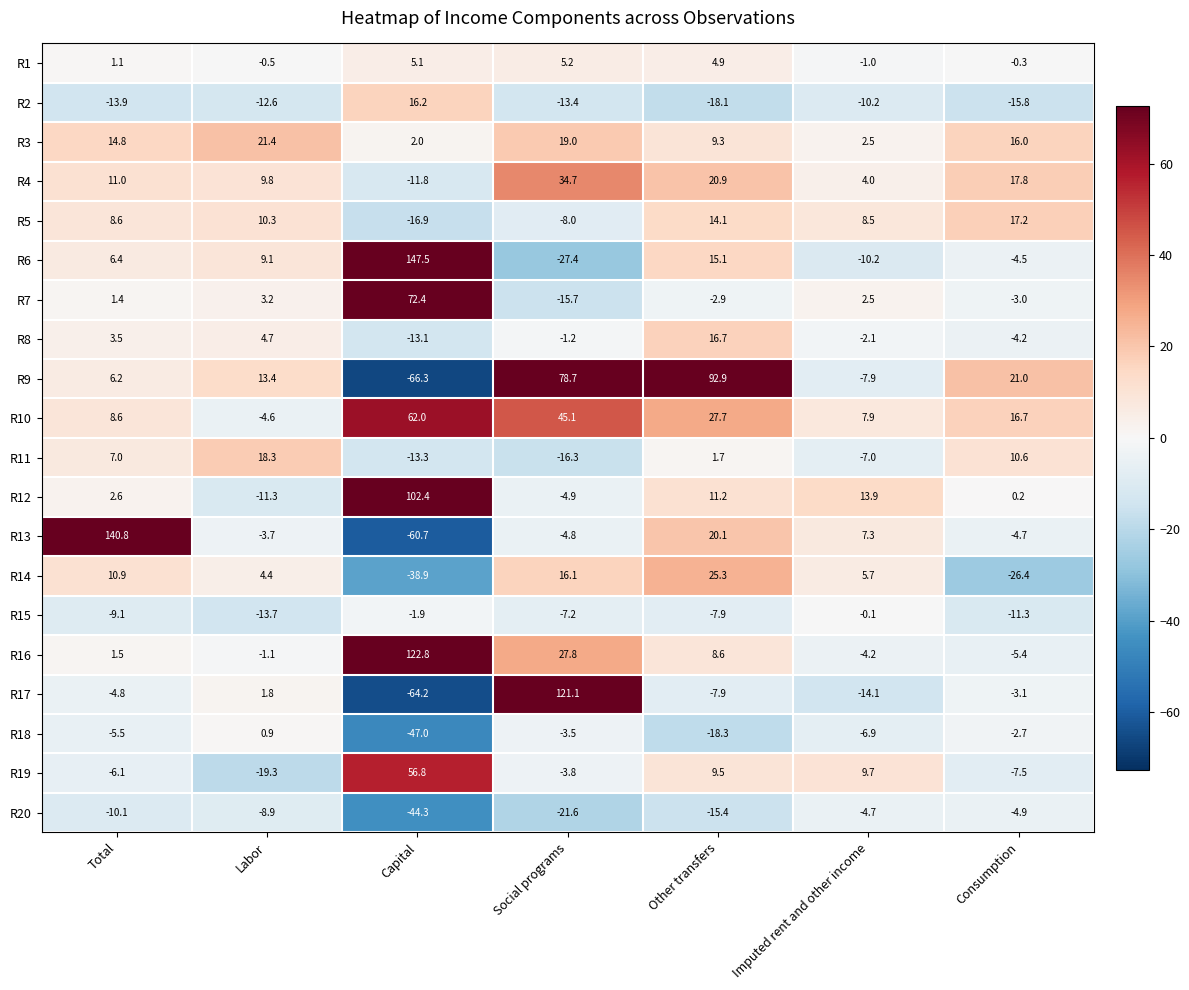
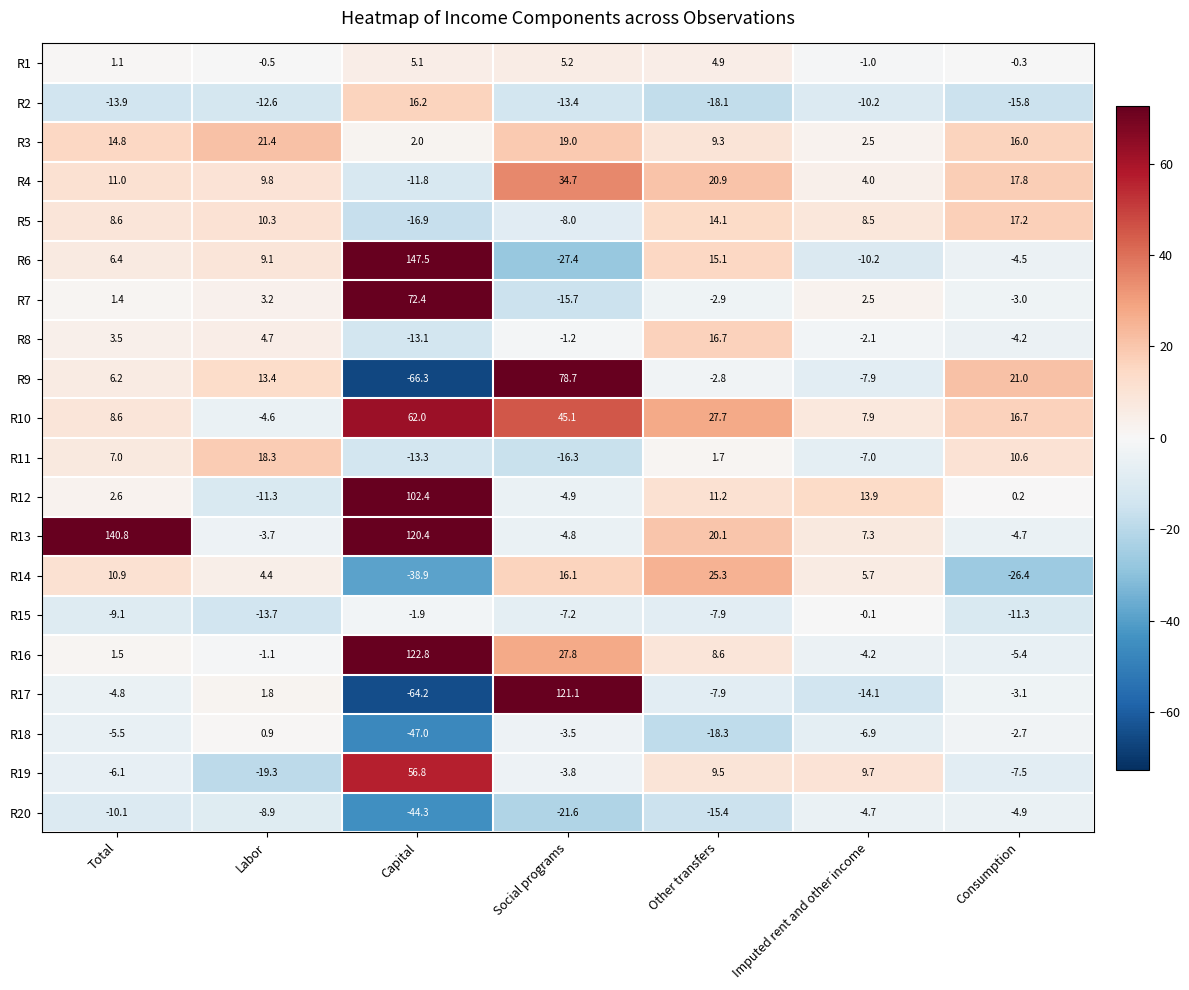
  {
    "R1": {
      "Total": 1.1,
      "Labor": -0.5,
      "Capital": 5.1,
      "Social programs": 5.2,
      "Other transfers": 4.9,
      "Imputed rent and other income": -1.0,
      "Consumption": -0.3
    },
    "R2": {
      "Total": -13.9,
      "Labor": -12.6,
      "Capital": 16.2,
      "Social programs": -13.4,
      "Other transfers": -18.1,
      "Imputed rent and other income": -10.2,
      "Consumption": -15.8
    },
    "R3": {
      "Total": 14.8,
      "Labor": 21.4,
      "Capital": 2.0,
      "Social programs": 19.0,
      "Other transfers": 9.3,
      "Imputed rent and other income": 2.5,
      "Consumption": 16.0
    },
    "R4": {
      "Total": 11.0,
      "Labor": 9.8,
      "Capital": -11.8,
      "Social programs": 34.7,
      "Other transfers": 20.9,
      "Imputed rent and other income": 4.0,
      "Consumption": 17.8
    },
    "R5": {
      "Total": 8.6,
      "Labor": 10.3,
      "Capital": -16.9,
      "Social programs": -8.0,
      "Other transfers": 14.1,
      "Imputed rent and other income": 8.5,
      "Consumption": 17.2
    },
    "R6": {
      "Total": 6.4,
      "Labor": 9.1,
      "Capital": 147.5,
      "Social programs": -27.4,
      "Other transfers": 15.1,
      "Imputed rent and other income": -10.2,
      "Consumption": -4.5
    },
    "R7": {
      "Total": 1.4,
      "Labor": 3.2,
      "Capital": 72.4,
      "Social programs": -15.7,
      "Other transfers": -2.9,
      "Imputed rent and other income": 2.5,
      "Consumption": -3.0
    },
    "R8": {
      "Total": 3.5,
      "Labor": 4.7,
      "Capital": -13.1,
      "Social programs": -1.2,
      "Other transfers": 16.7,
      "Imputed rent and other income": -2.1,
      "Consumption": -4.2
    },
    "R9": {
      "Total": 6.2,
      "Labor": 13.4,
      "Capital": -66.3,
      "Social programs": 78.7,
-     "Other transfers": 92.9,
+     "Other transfers": -2.8,
      "Imputed rent and other income": -7.9,
      "Consumption": 21.0
    },
    "R10": {
      "Total": 8.6,
      "Labor": -4.6,
      "Capital": 62.0,
      "Social programs": 45.1,
      "Other transfers": 27.7,
      "Imputed rent and other income": 7.9,
      "Consumption": 16.7
    },
    "R11": {
      "Total": 7.0,
      "Labor": 18.3,
      "Capital": -13.3,
      "Social programs": -16.3,
      "Other transfers": 1.7,
      "Imputed rent and other income": -7.0,
      "Consumption": 10.6
    },
    "R12": {
      "Total": 2.6,
      "Labor": -11.3,
      "Capital": 102.4,
      "Social programs": -4.9,
      "Other transfers": 11.2,
      "Imputed rent and other income": 13.9,
      "Consumption": 0.2
    },
    "R13": {
      "Total": 140.8,
      "Labor": -3.7,
-     "Capital": -60.7,
+     "Capital": 120.4,
      "Social programs": -4.8,
      "Other transfers": 20.1,
      "Imputed rent and other income": 7.3,
      "Consumption": -4.7
    },
    "R14": {
      "Total": 10.9,
      "Labor": 4.4,
      "Capital": -38.9,
      "Social programs": 16.1,
      "Other transfers": 25.3,
      "Imputed rent and other income": 5.7,
      "Consumption": -26.4
    },
    "R15": {
      "Total": -9.1,
      "Labor": -13.7,
      "Capital": -1.9,
      "Social programs": -7.2,
      "Other transfers": -7.9,
      "Imputed rent and other income": -0.1,
      "Consumption": -11.3
    },
    "R16": {
      "Total": 1.5,
      "Labor": -1.1,
      "Capital": 122.8,
      "Social programs": 27.8,
      "Other transfers": 8.6,
      "Imputed rent and other income": -4.2,
      "Consumption": -5.4
    },
    "R17": {
      "Total": -4.8,
      "Labor": 1.8,
      "Capital": -64.2,
      "Social programs": 121.1,
      "Other transfers": -7.9,
      "Imputed rent and other income": -14.1,
      "Consumption": -3.1
    },
    "R18": {
      "Total": -5.5,
      "Labor": 0.9,
      "Capital": -47.0,
      "Social programs": -3.5,
      "Other transfers": -18.3,
      "Imputed rent and other income": -6.9,
      "Consumption": -2.7
    },
    "R19": {
      "Total": -6.1,
      "Labor": -19.3,
      "Capital": 56.8,
      "Social programs": -3.8,
      "Other transfers": 9.5,
      "Imputed rent and other income": 9.7,
      "Consumption": -7.5
    },
    "R20": {
      "Total": -10.1,
      "Labor": -8.9,
      "Capital": -44.3,
      "Social programs": -21.6,
      "Other transfers": -15.4,
      "Imputed rent and other income": -4.7,
      "Consumption": -4.9
    }
  }
